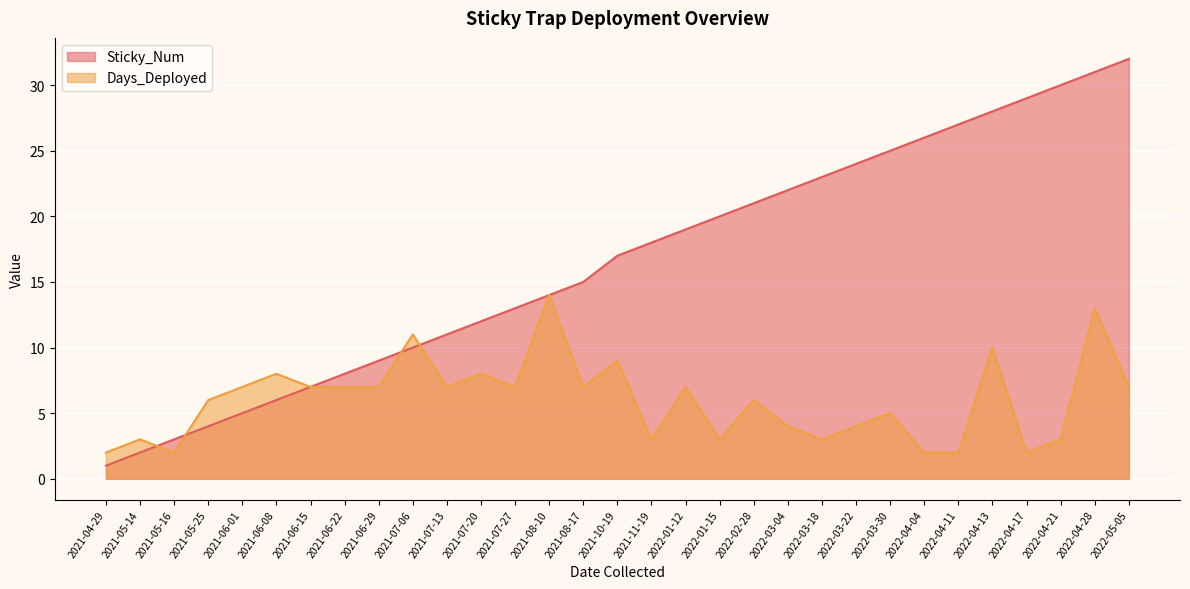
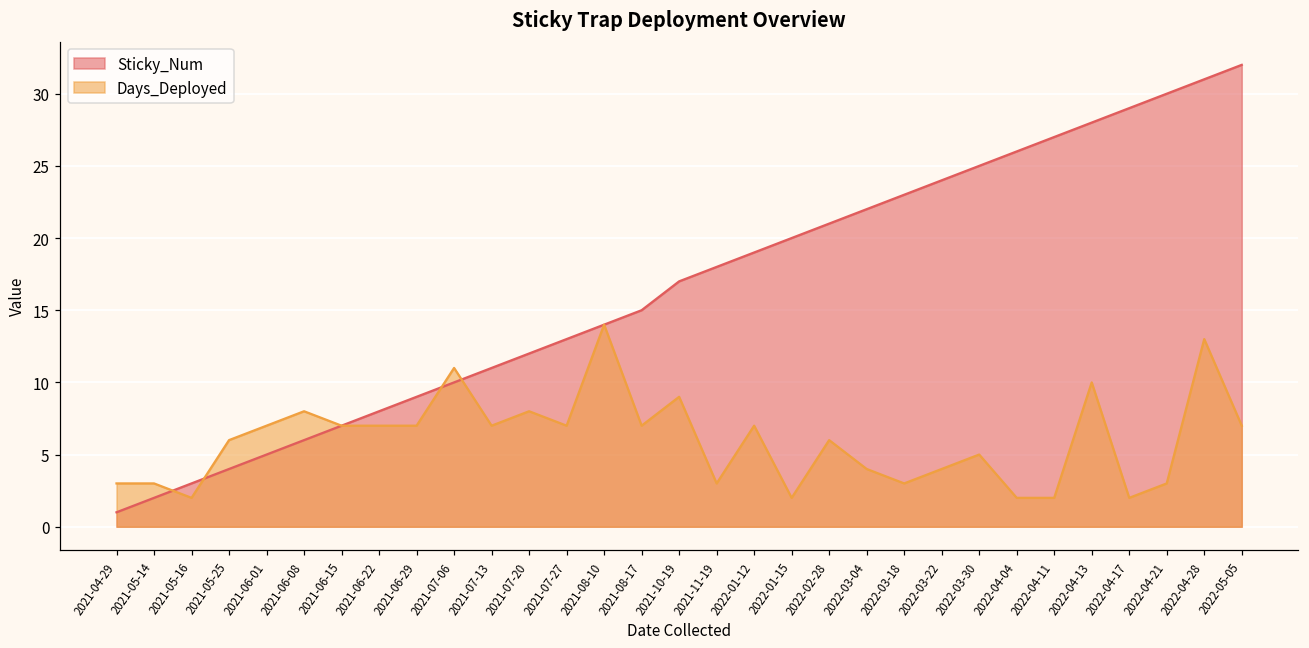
  {
    "Sticky_Num": {
      "2021-04-29": 1,
      "2021-05-14": 2,
      "2021-05-16": 3,
      "2021-05-25": 4,
      "2021-06-01": 5,
      "2021-06-08": 6,
      "2021-06-22": 8,
      "2021-06-29": 9,
      "2021-07-06": 10,
      "2021-07-13": 11,
      "2021-07-20": 12,
      "2021-07-27": 13,
      "2021-08-17": 15,
      "2021-10-19": 17,
      "2021-11-19": 18,
      "2022-01-12": 19,
      "2022-01-15": 20,
      "2022-02-28": 21,
      "2022-03-04": 22,
      "2022-03-18": 23,
      "2022-03-22": 24,
      "2022-03-30": 25,
      "2022-04-04": 26,
      "2022-04-11": 27,
      "2022-04-13": 28,
      "2022-04-17": 29,
      "2022-04-21": 30,
      "2022-04-28": 31,
      "2022-05-05": 32
    },
    "Days_Deployed": {
-     "2021-04-29": 2,
+     "2021-04-29": 3,
      "2021-05-14": 3,
      "2021-05-16": 2,
      "2021-05-25": 6,
      "2021-06-01": 7,
      "2021-06-08": 8,
      "2021-06-22": 7,
      "2021-06-29": 7,
      "2021-07-06": 11,
      "2021-07-13": 7,
      "2021-07-20": 8,
      "2021-07-27": 7,
      "2021-08-17": 7,
      "2021-10-19": 9,
      "2021-11-19": 3,
      "2022-01-12": 7,
-     "2022-01-15": 3,
+     "2022-01-15": 2,
      "2022-02-28": 6,
      "2022-03-04": 4,
      "2022-03-18": 3,
      "2022-03-22": 4,
      "2022-03-30": 5,
      "2022-04-04": 2,
      "2022-04-11": 2,
      "2022-04-13": 10,
      "2022-04-17": 2,
      "2022-04-21": 3,
      "2022-04-28": 13,
      "2022-05-05": 7
    }
  }
